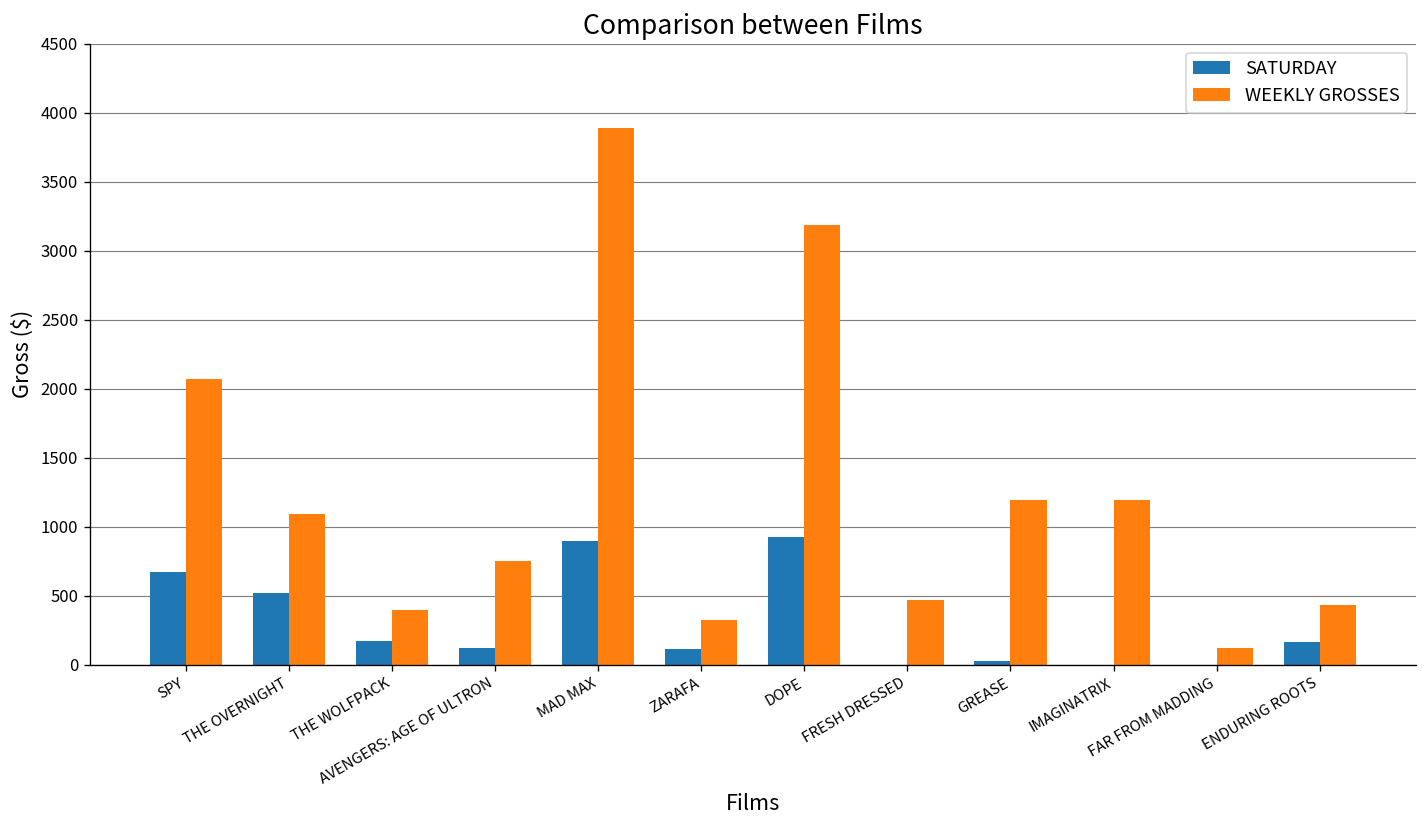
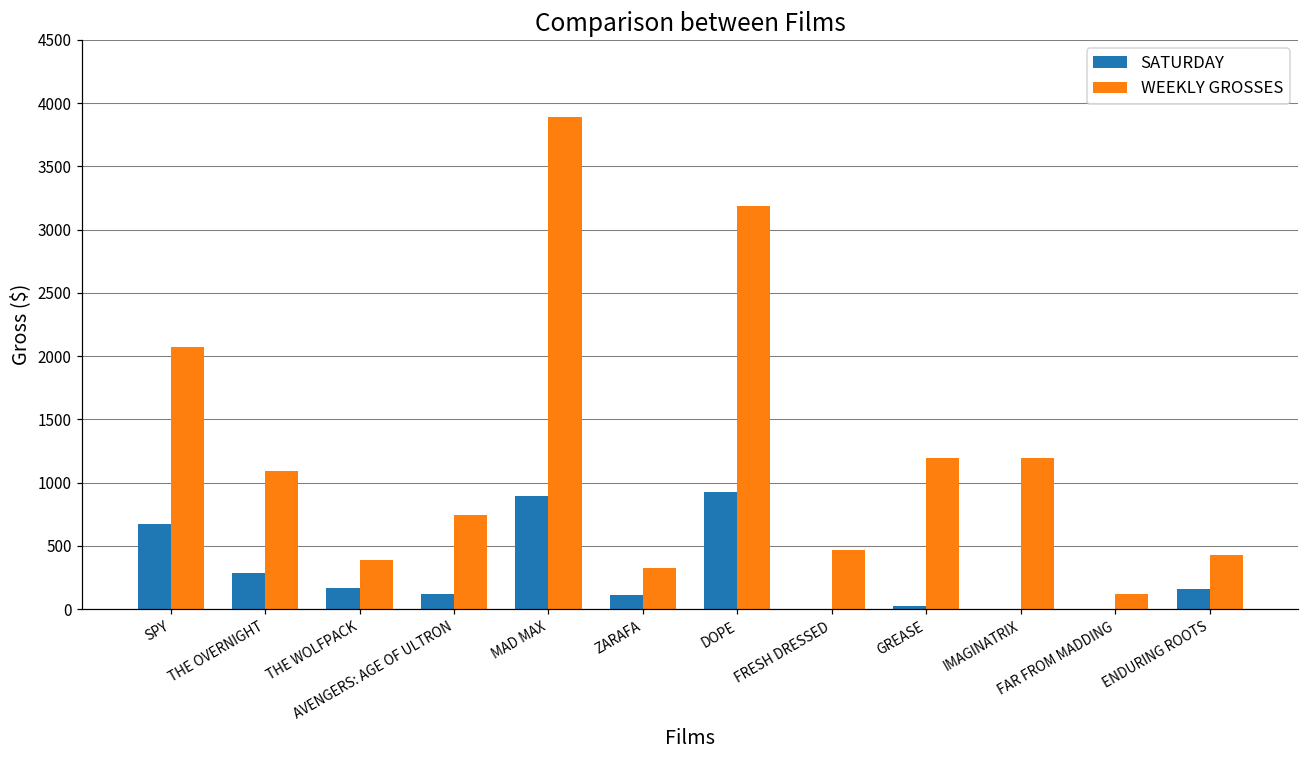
  {
    "SATURDAY": {
      "SPY": 670,
-     "THE OVERNIGHT": 520,
+     "THE OVERNIGHT": 290,
      "THE WOLFPACK": 170,
      "AVENGERS: AGE OF ULTRON": 120,
      "MAD MAX": 890,
      "ZARAFA": 110,
      "DOPE": 930,
      "FRESH DRESSED": 0,
      "GREASE": 20,
      "IMAGINATRIX": 0,
      "FAR FROM MADDING": 0,
      "ENDURING ROOTS": 160
    },
    "WEEKLY GROSSES": {
      "SPY": 2070,
      "THE OVERNIGHT": 1090,
      "THE WOLFPACK": 390,
      "AVENGERS: AGE OF ULTRON": 750,
      "MAD MAX": 3890,
      "ZARAFA": 330,
      "DOPE": 3190,
      "FRESH DRESSED": 470,
      "GREASE": 1200,
      "IMAGINATRIX": 1190,
      "FAR FROM MADDING": 120,
      "ENDURING ROOTS": 430
    }
  }
